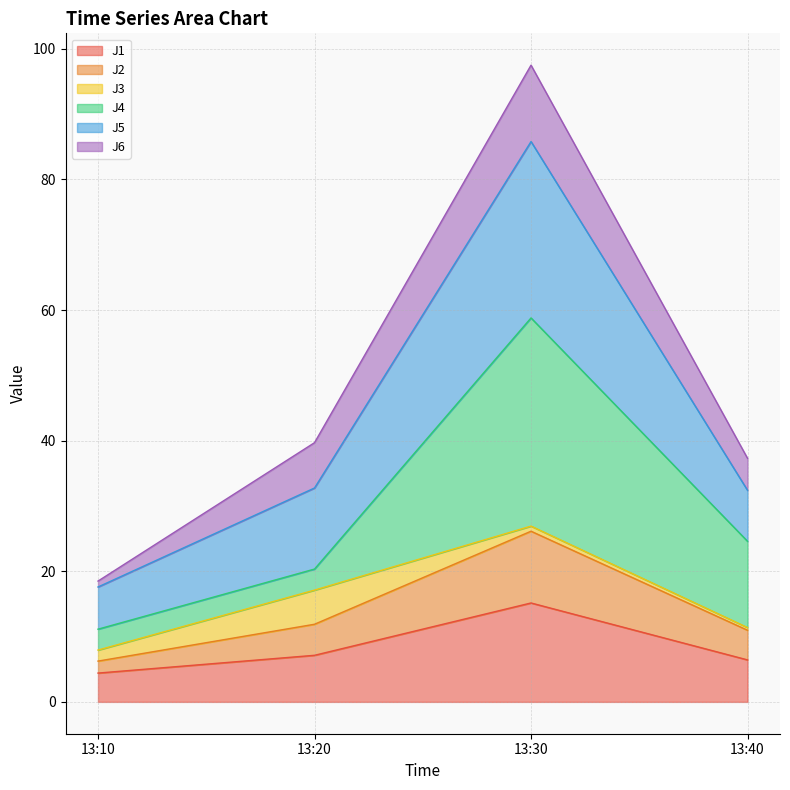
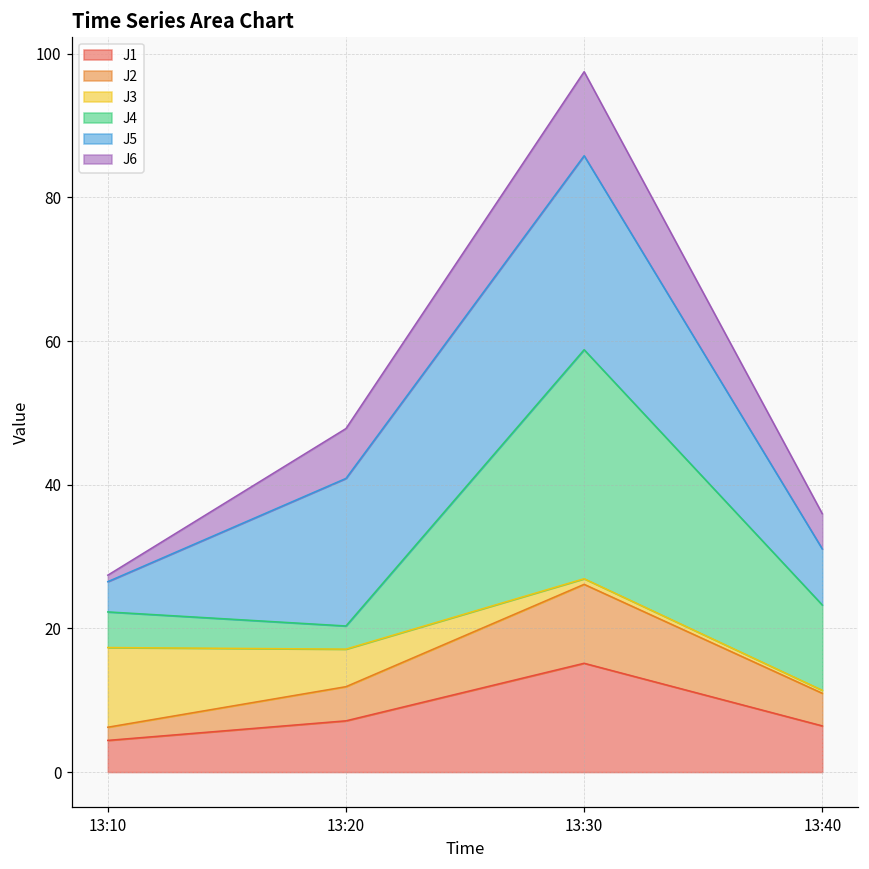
  {
    "J3": {
-     "13:10": 2,
+     "13:10": 11,
      "13:20": 5,
      "13:30": 1,
      "13:40": 0
    },
    "J4": {
-     "13:10": 3,
+     "13:10": 5,
      "13:20": 3,
      "13:30": 32,
-     "13:40": 13
+     "13:40": 12
    },
    "J5": {
-     "13:10": 6,
-     "13:20": 12,
+     "13:10": 4,
+     "13:20": 21,
      "13:30": 27,
      "13:40": 8
    },
    "J6": {
      "13:10": 1,
      "13:20": 7,
      "13:30": 12,
      "13:40": 5
    }
  }
